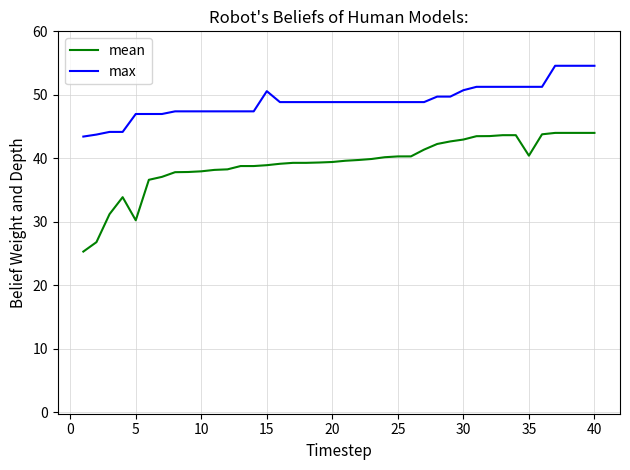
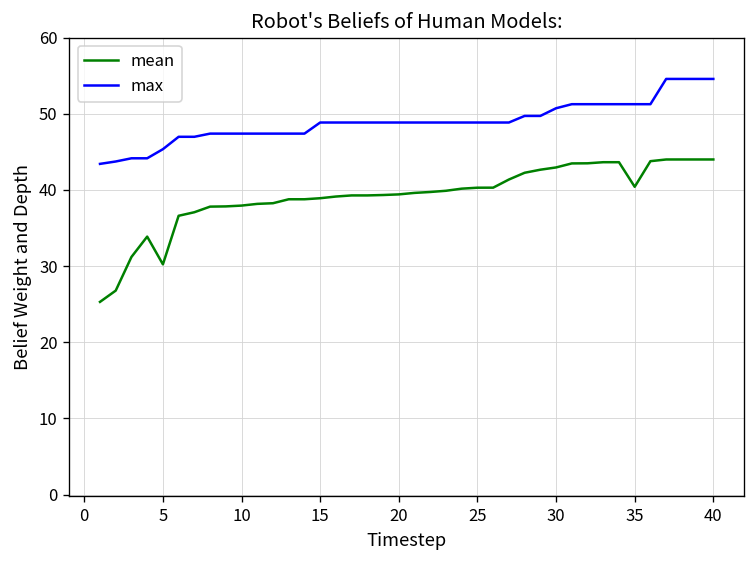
  {
    "mean": {
      "5": 30,
      "10": 38,
      "15": 39,
      "20": 39,
      "25": 40,
      "30": 43,
      "35": 40,
      "40": 44
    },
    "max": {
-     "5": 47,
+     "5": 45,
      "10": 47,
-     "15": 51,
+     "15": 49,
      "20": 49,
      "25": 49,
      "30": 51,
      "35": 51,
      "40": 55
    }
  }
